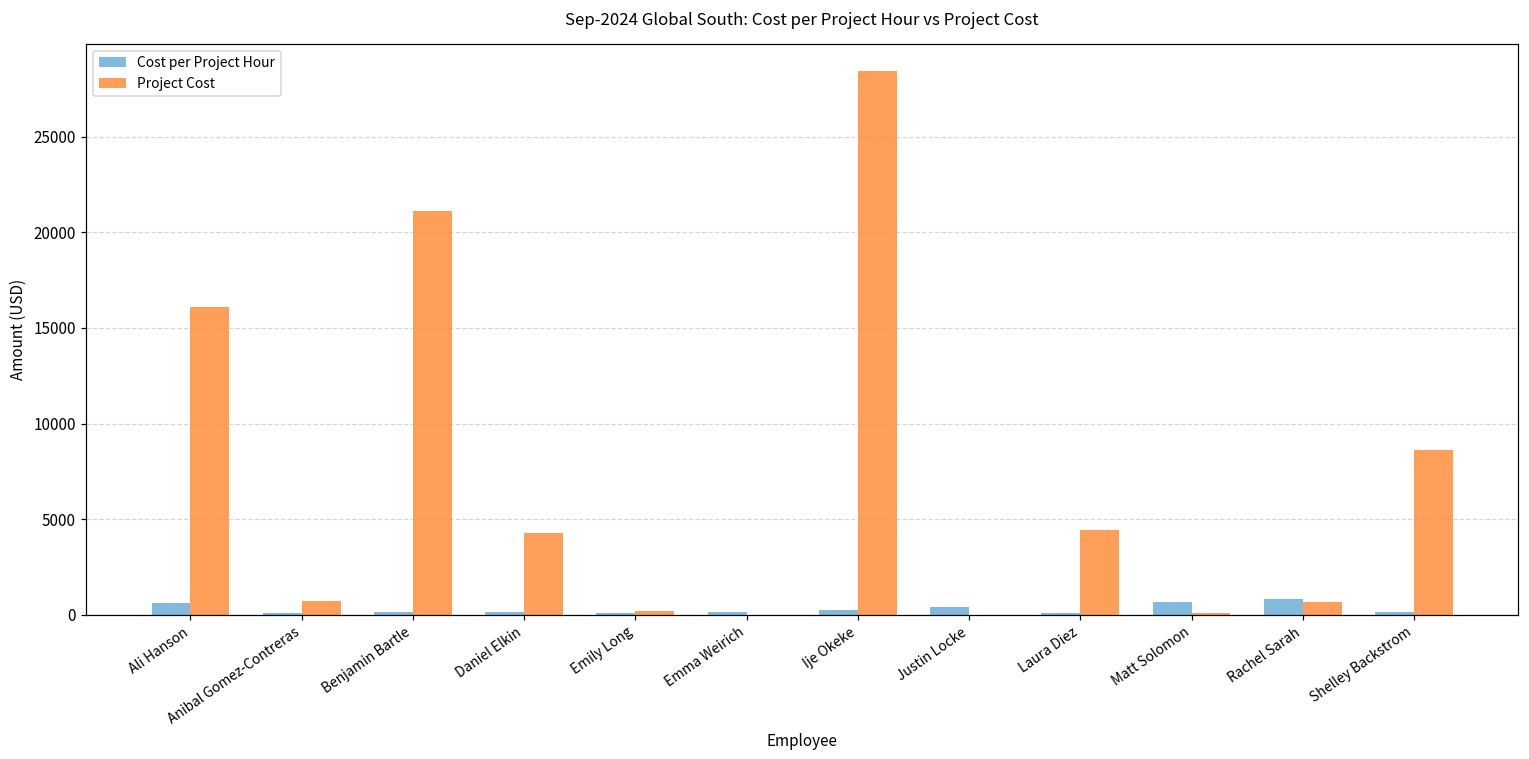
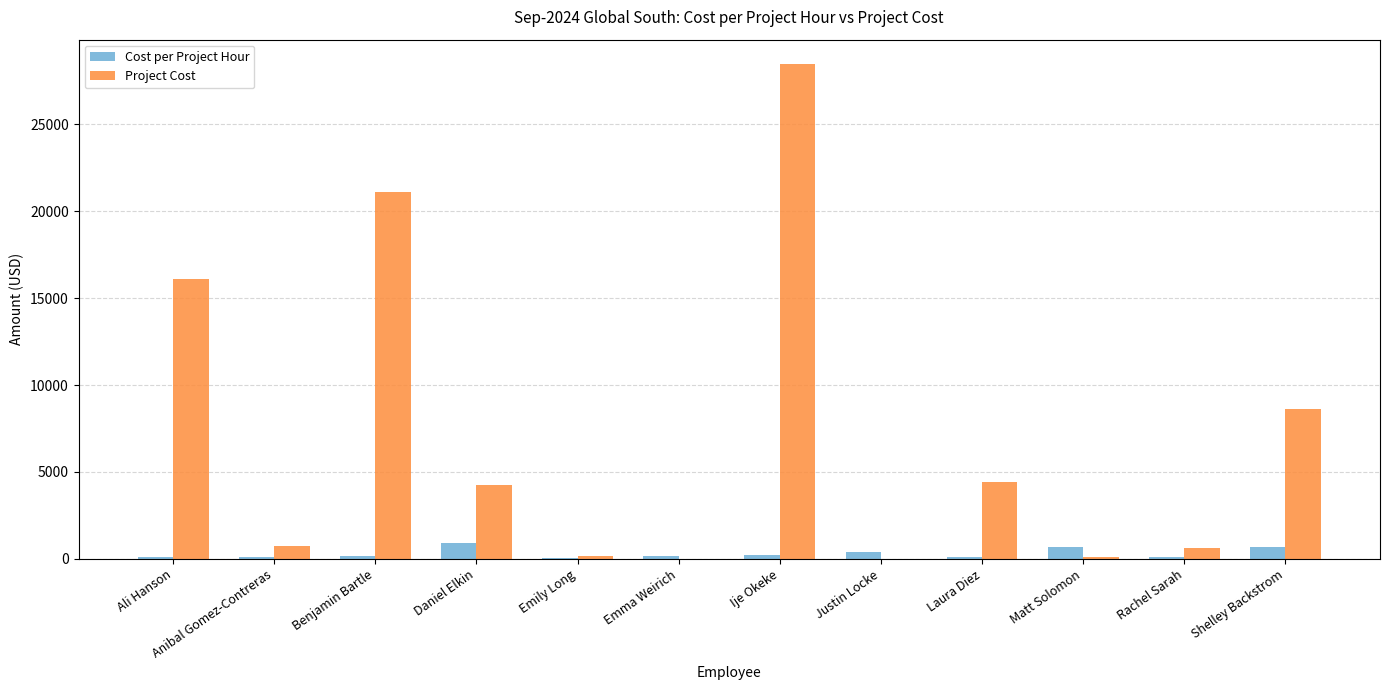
  {
    "Cost per Project Hour": {
-     "Ali Hanson": 600,
+     "Ali Hanson": 100,
      "Benjamin Bartle": 100,
-     "Daniel Elkin": 100,
+     "Daniel Elkin": 900,
      "Emma Weirich": 200,
      "Ije Okeke": 200,
      "Justin Locke": 400,
      "Matt Solomon": 700,
-     "Rachel Sarah": 800,
-     "Shelley Backstrom": 100
+     "Rachel Sarah": 100,
+     "Shelley Backstrom": 700
    },
    "Project Cost": {
      "Ali Hanson": 16100,
      "Anibal Gomez-Contreras": 700,
      "Benjamin Bartle": 21100,
      "Daniel Elkin": 4300,
      "Emily Long": 200,
      "Emma Weirich": 0,
      "Ije Okeke": 28500,
      "Justin Locke": 0,
      "Laura Diez": 4400,
      "Rachel Sarah": 600,
      "Shelley Backstrom": 8600
    }
  }
